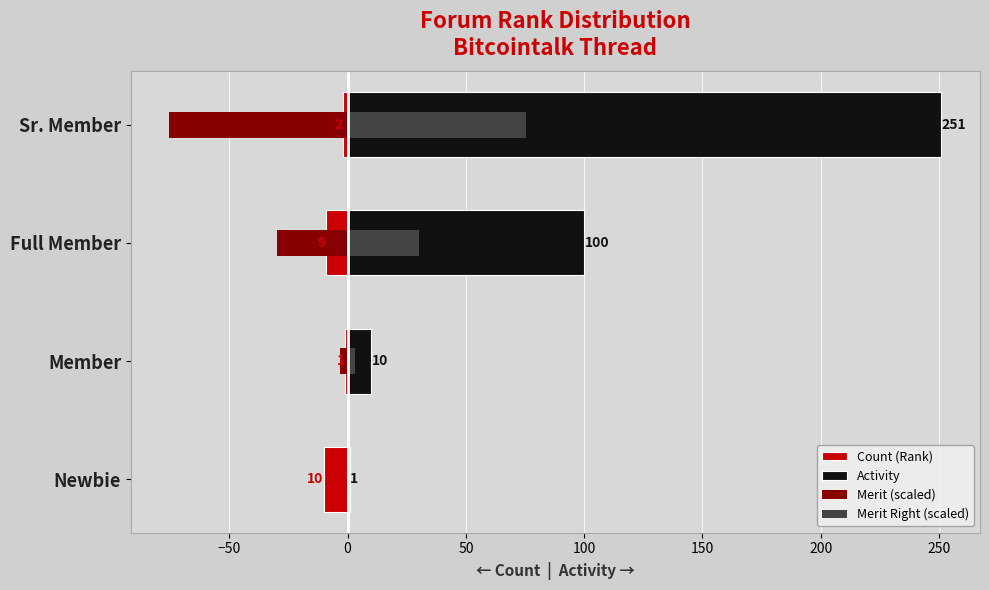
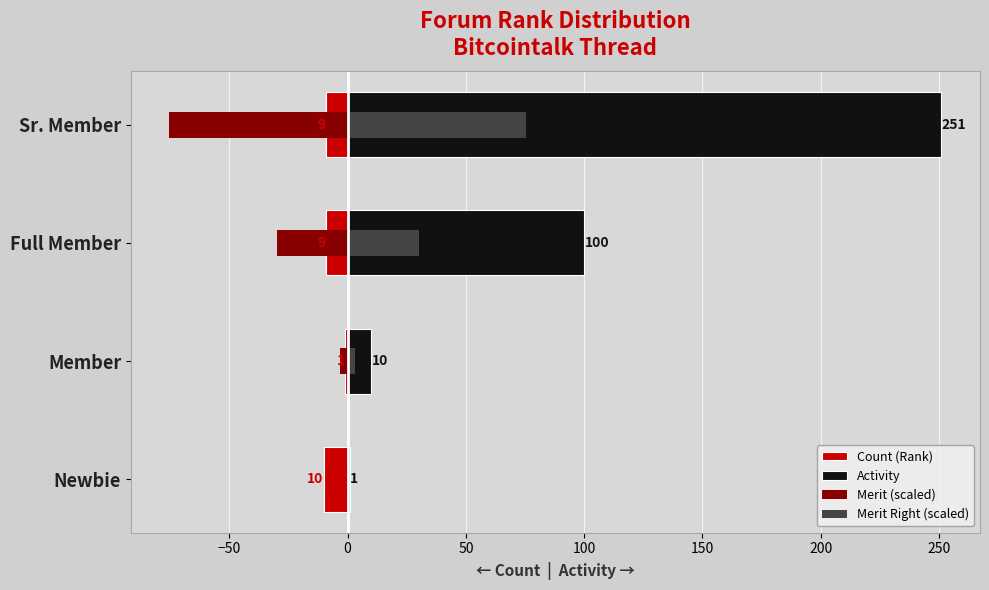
  {
    "Count (Rank)": {
-     "Sr. Member": 2
+     "Sr. Member": 9
    },
    "Activity": {
      "Sr. Member": 251,
      "Full Member": 100,
      "Member": 10,
      "Newbie": 1
    }
  }
